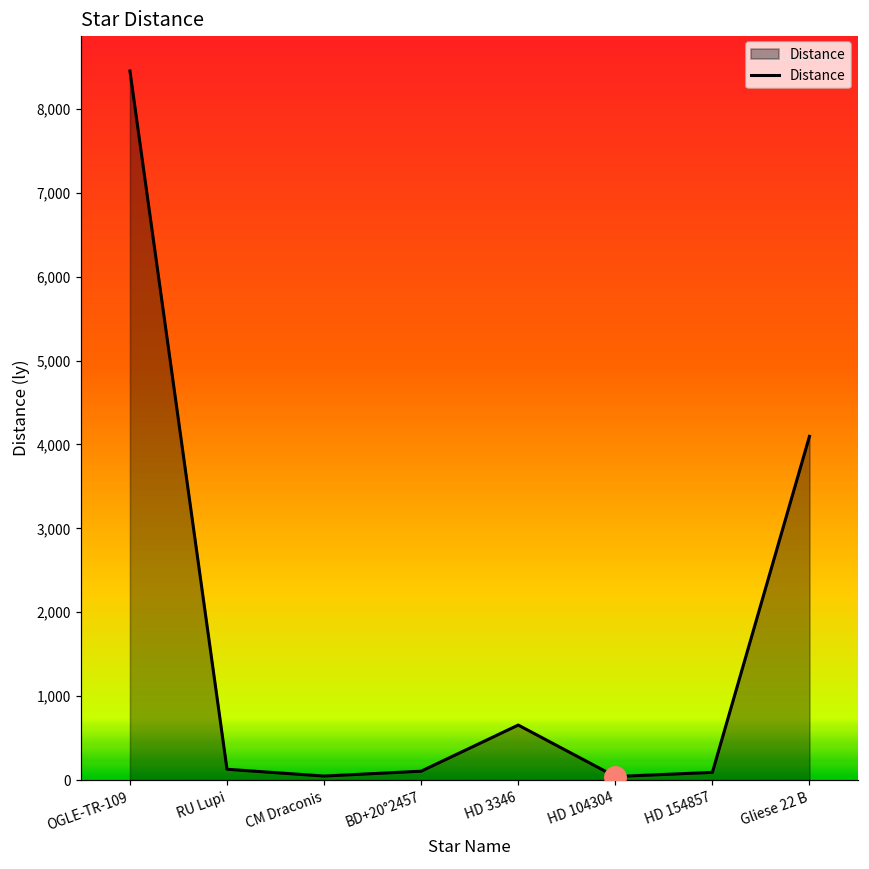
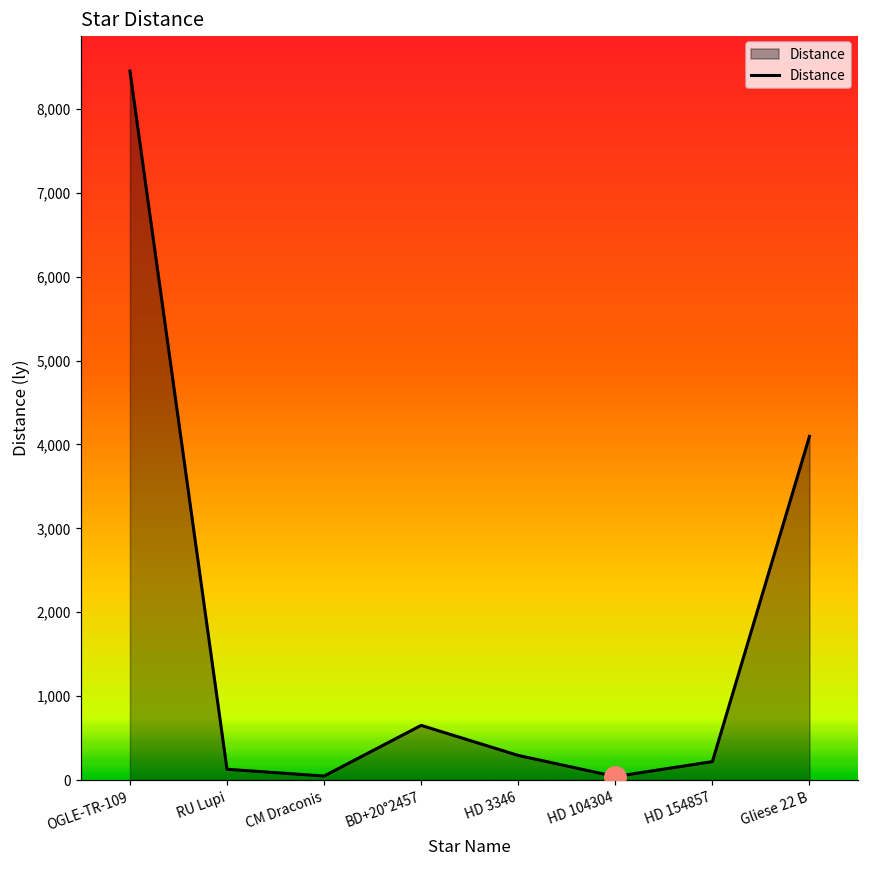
  {
    "Distance": {
      "OGLE-TR-109": "8,500",
      "RU Lupi": "100",
      "CM Draconis": "0",
-     "BD+20°2457": "100",
-     "HD 3346": "700",
-     "HD 154857": "100",
+     "BD+20°2457": "700",
+     "HD 3346": "300",
+     "HD 154857": "200",
      "Gliese 22 B": "4,100"
    }
  }
